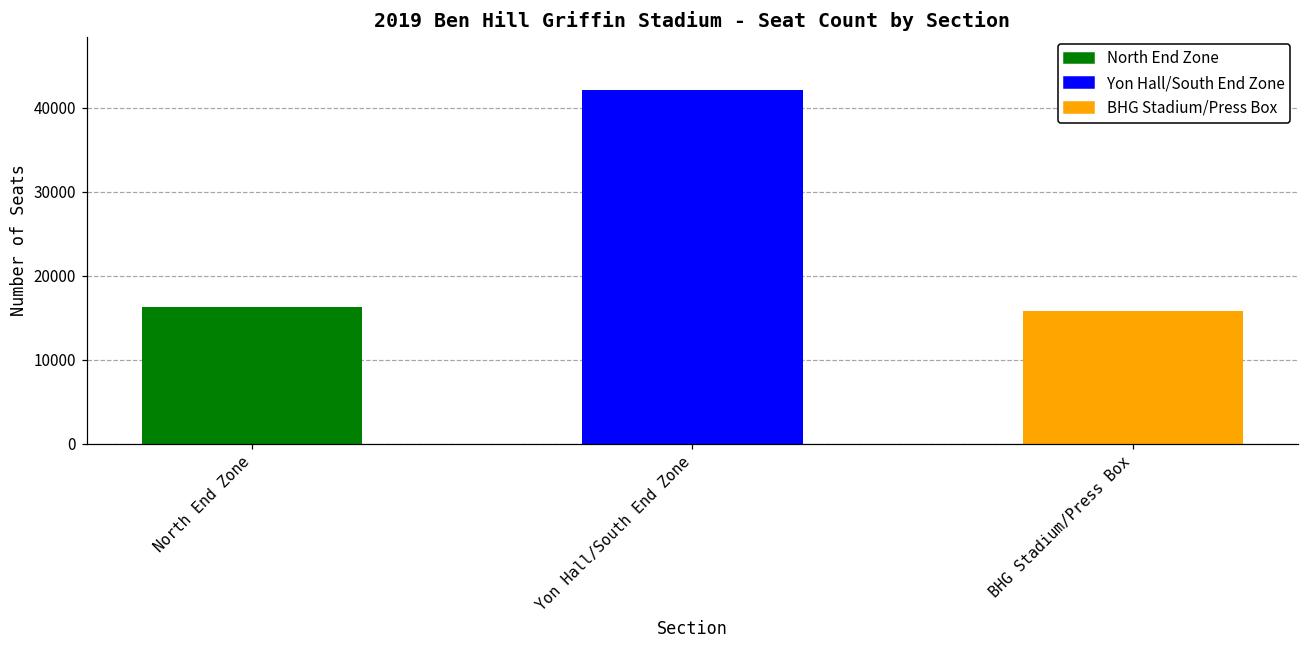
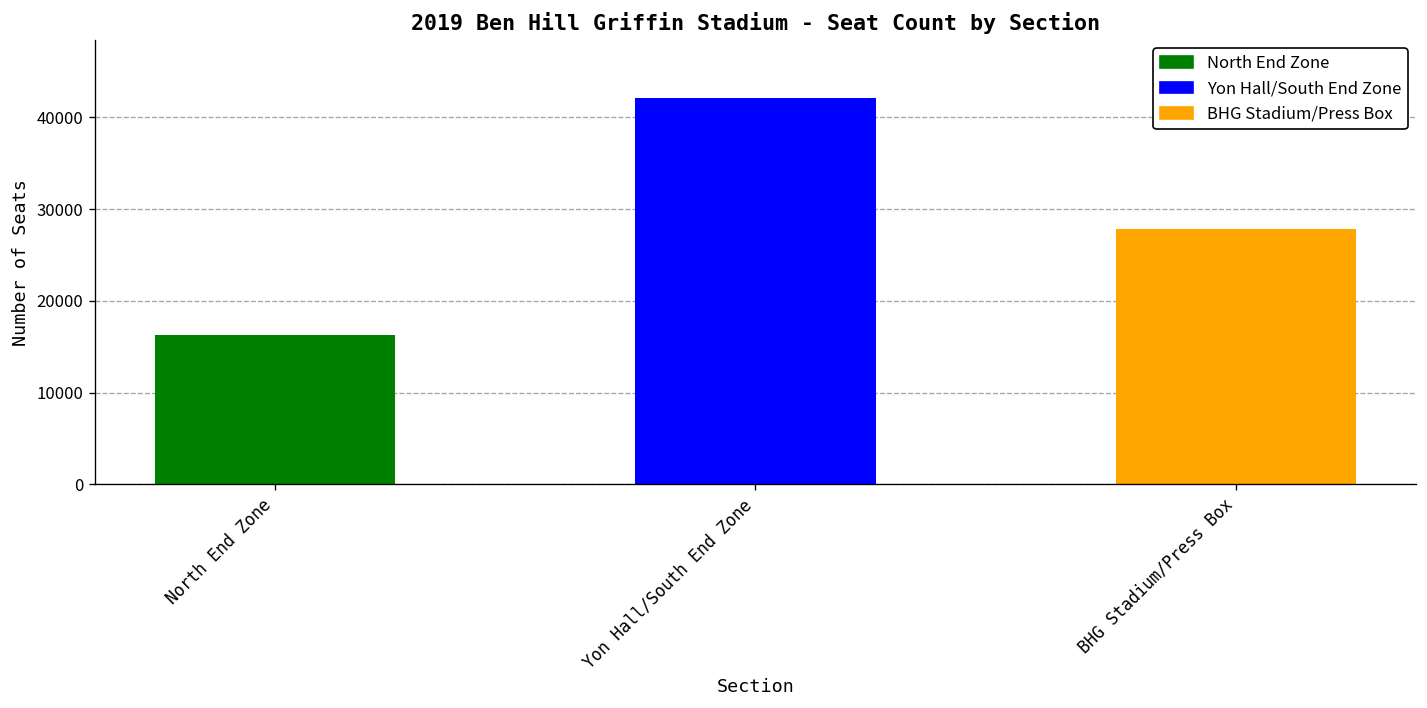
  {
    "North End Zone": 16000,
    "Yon Hall/South End Zone": 42000,
-   "BHG Stadium/Press Box": 16000
+   "BHG Stadium/Press Box": 28000
  }
